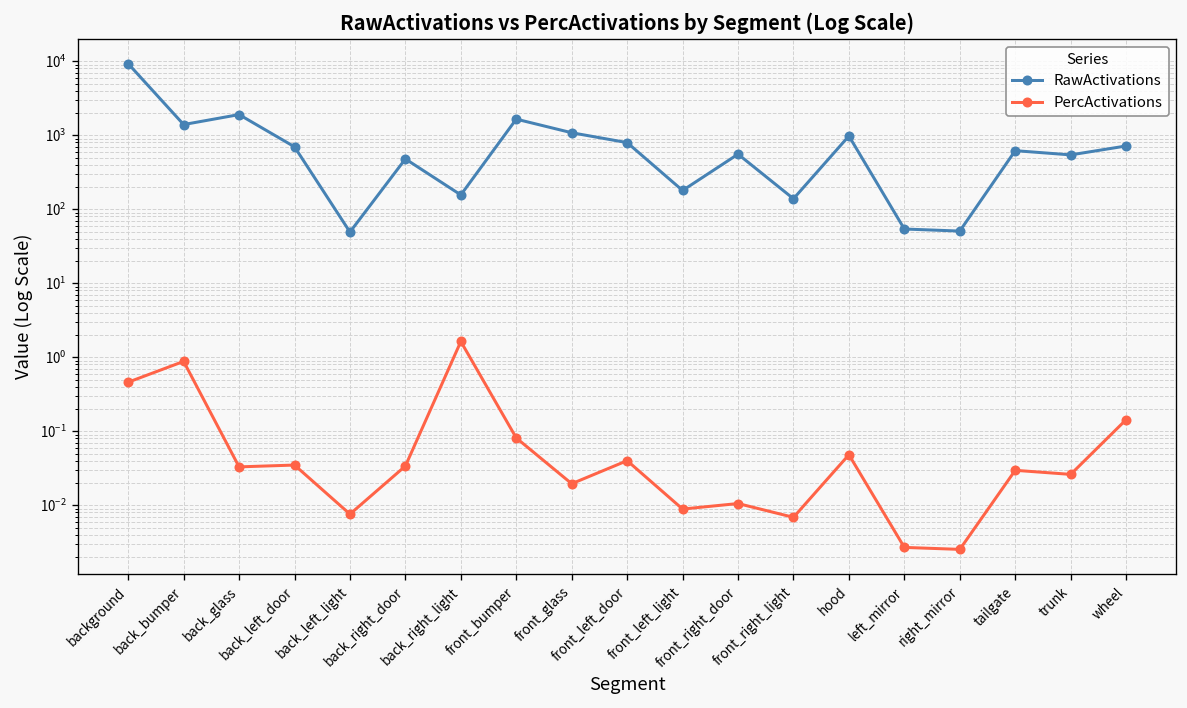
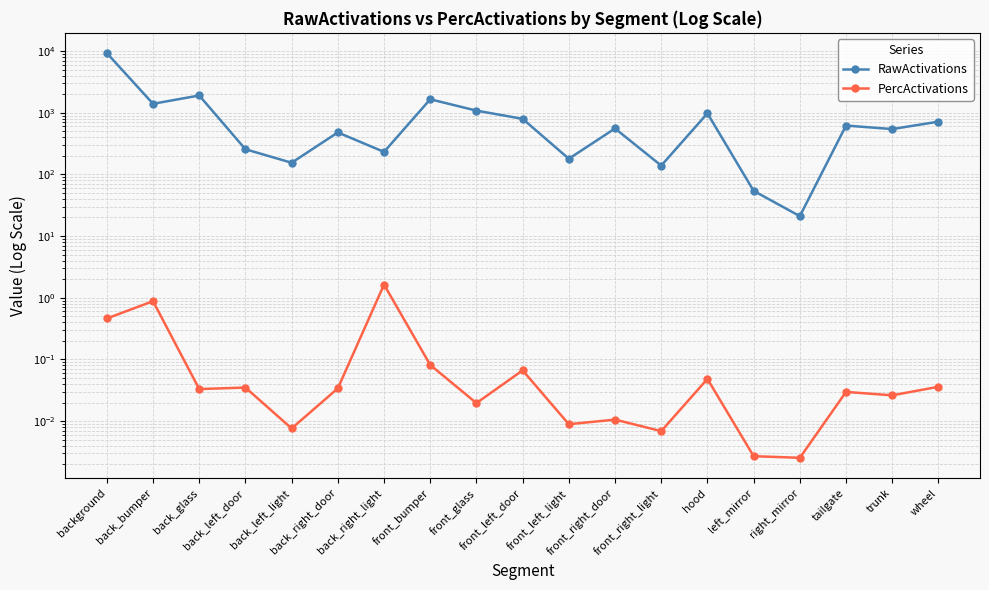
  {
    "RawActivations": {
      "background": 9000,
      "back_bumper": 1400,
      "back_glass": 1900,
-     "back_left_door": 700,
-     "back_left_light": 50,
+     "back_left_door": 260,
+     "back_left_light": 150,
      "back_right_door": 500,
-     "back_right_light": 160,
+     "back_right_light": 230,
      "front_bumper": 1700,
      "front_glass": 1100,
      "front_left_door": 800,
      "front_left_light": 180,
      "front_right_door": 600,
      "front_right_light": 140,
      "hood": 1000,
      "left_mirror": 50,
-     "right_mirror": 50,
+     "right_mirror": 21,
      "tailgate": 600,
      "trunk": 500,
      "wheel": 700
    },
    "PercActivations": {
      "background": 0.5,
      "back_bumper": 0.9,
      "back_glass": 0.03,
      "back_left_door": 0.03,
      "back_left_light": 0.008,
      "back_right_door": 0.03,
      "back_right_light": 1.6,
      "front_bumper": 0.08,
      "front_glass": 0.02,
-     "front_left_door": 0.04,
+     "front_left_door": 0.07,
      "front_left_light": 0.009,
      "front_right_door": 0.01,
      "front_right_light": 0.007,
      "hood": 0.05,
      "left_mirror": 0.003,
      "right_mirror": 0.0025,
      "tailgate": 0.03,
      "trunk": 0.026,
-     "wheel": 0.14
+     "wheel": 0.04
    }
  }
